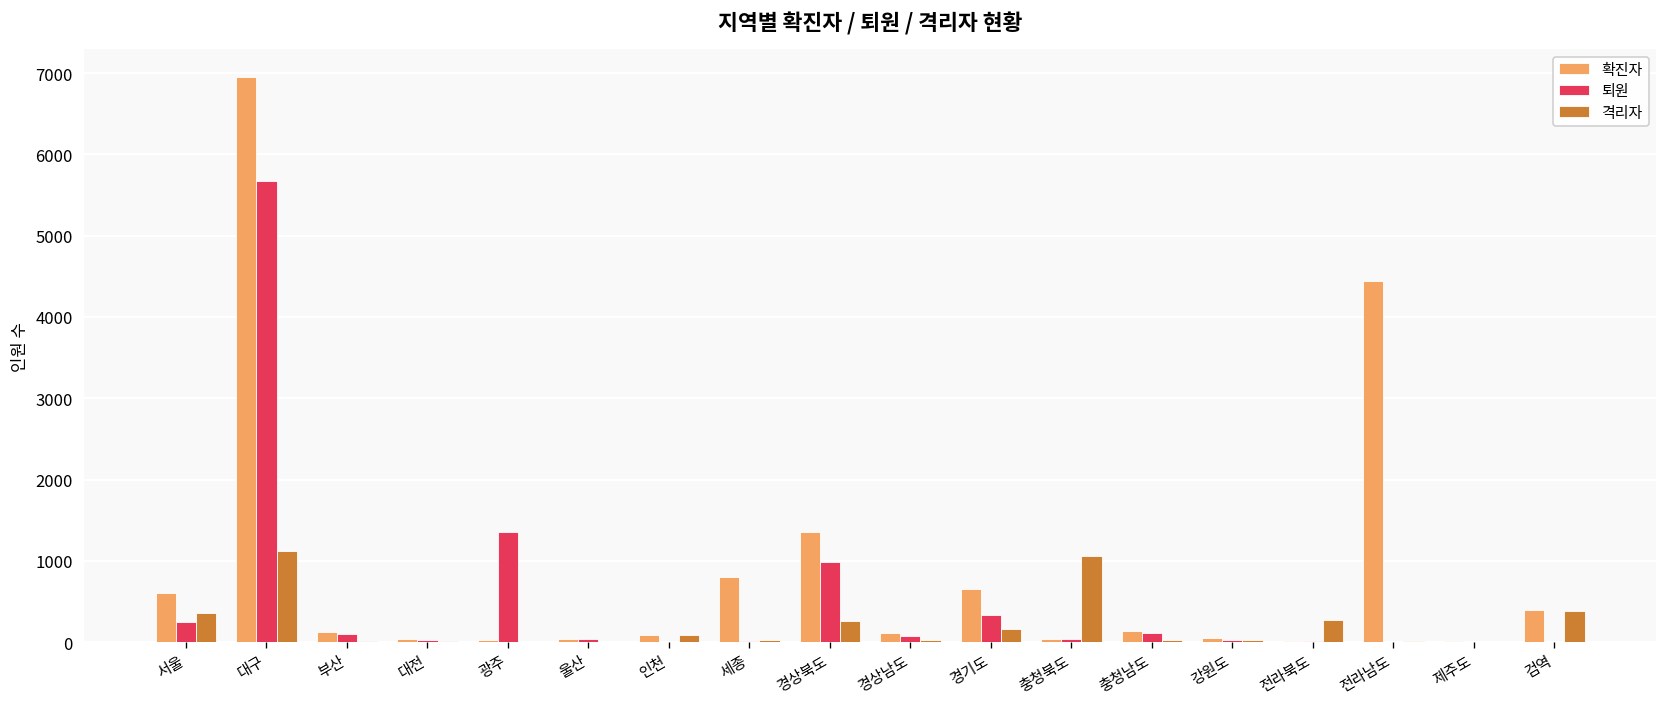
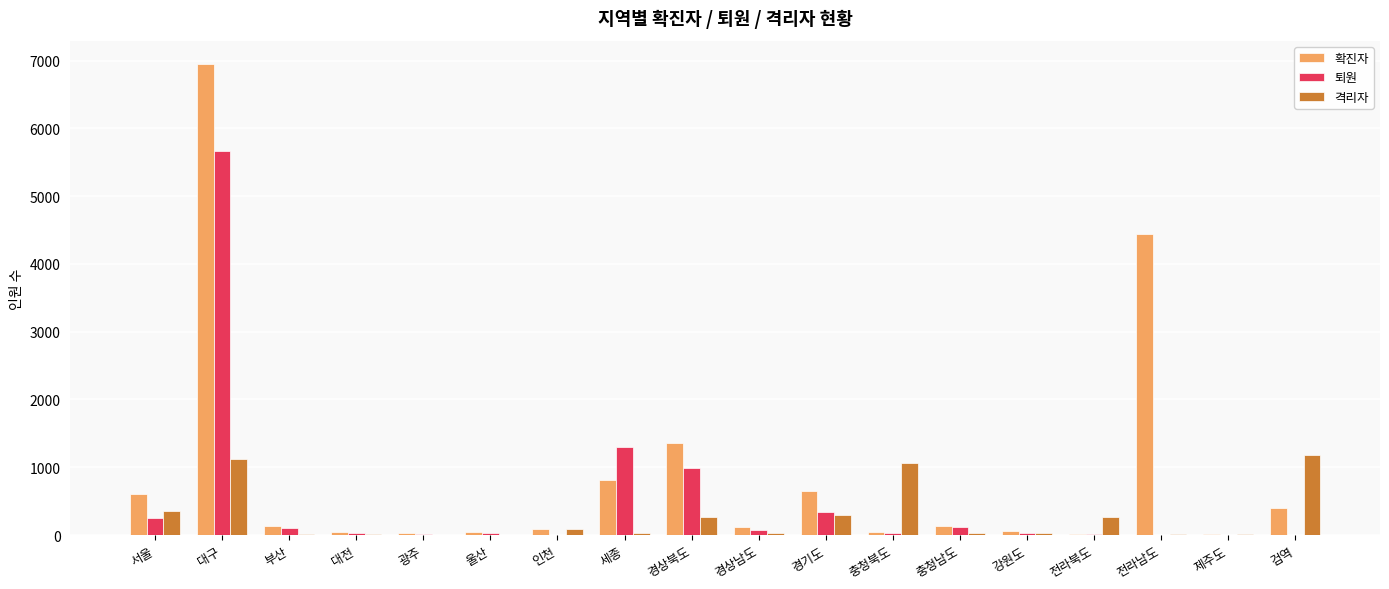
  {
    "확진자": {
      "서울": 600,
      "대구": 6900,
      "부산": 100,
      "대전": 0,
      "울산": 0,
      "인천": 100,
      "세종": 800,
      "경상북도": 1400,
      "경상남도": 100,
      "경기도": 600,
      "충청북도": 0,
      "충청남도": 100,
      "강원도": 100,
      "전라남도": 4400,
      "검역": 400
    },
    "퇴원": {
      "서울": 200,
      "대구": 5700,
      "부산": 100,
-     "광주": 1400,
+     "광주": 0,
      "인천": 0,
-     "세종": 0,
+     "세종": 1300,
      "경상북도": 1000,
      "경상남도": 100,
      "경기도": 300,
      "충청남도": 100
    },
    "격리자": {
      "서울": 400,
      "대구": 1100,
      "인천": 100,
      "경상북도": 300,
-     "경기도": 200,
+     "경기도": 300,
      "충청북도": 1100,
      "전라북도": 300,
-     "검역": 400
+     "검역": 1200
    }
  }
